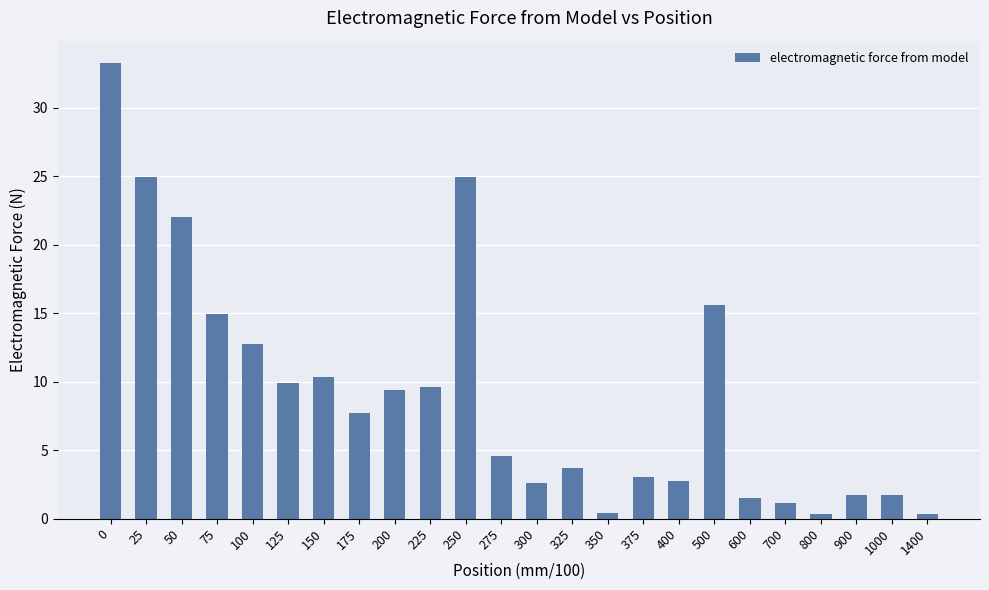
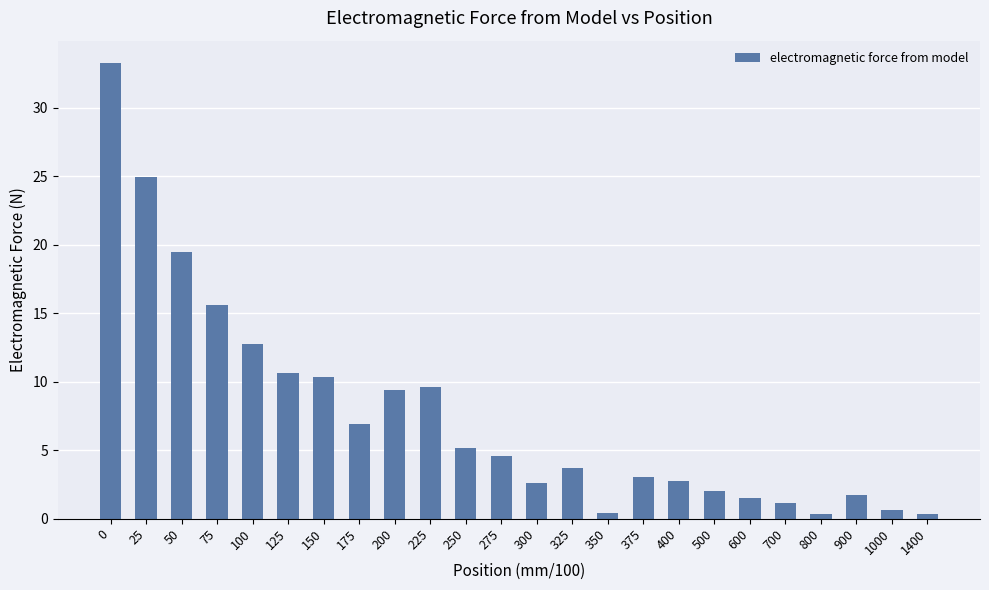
  {
    "0": 33.2,
    "25": 25.0,
-   "50": 22.0,
-   "75": 14.9,
+   "50": 19.5,
+   "75": 15.6,
    "100": 12.8,
-   "125": 9.9,
+   "125": 10.6,
    "150": 10.3,
-   "175": 7.7,
+   "175": 6.9,
    "200": 9.4,
    "225": 9.6,
-   "250": 24.9,
+   "250": 5.2,
    "275": 4.6,
    "300": 2.6,
    "325": 3.7,
    "350": 0.5,
    "375": 3.0,
    "400": 2.8,
-   "500": 15.6,
+   "500": 2.0,
    "600": 1.5,
    "700": 1.2,
    "800": 0.3,
    "900": 1.8,
-   "1000": 1.7,
+   "1000": 0.7,
    "1400": 0.4
  }
